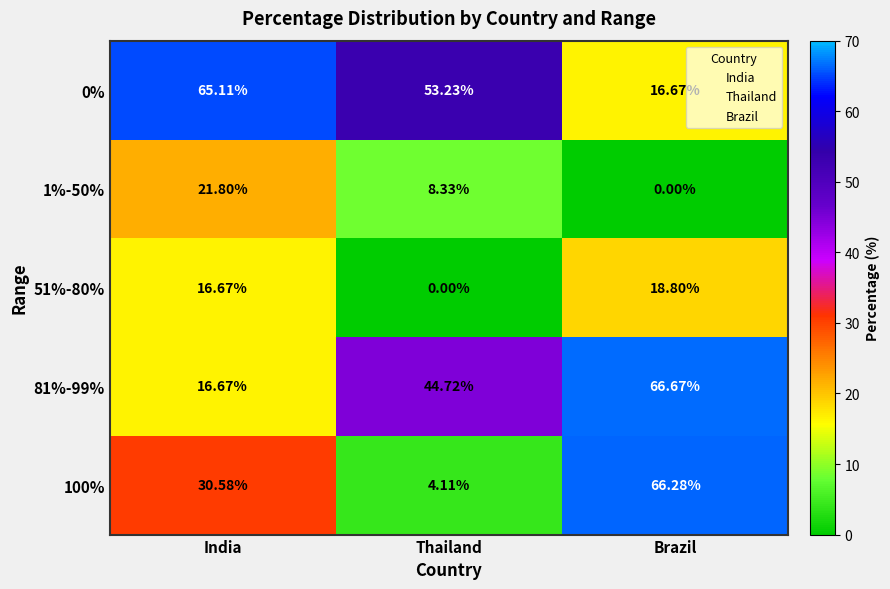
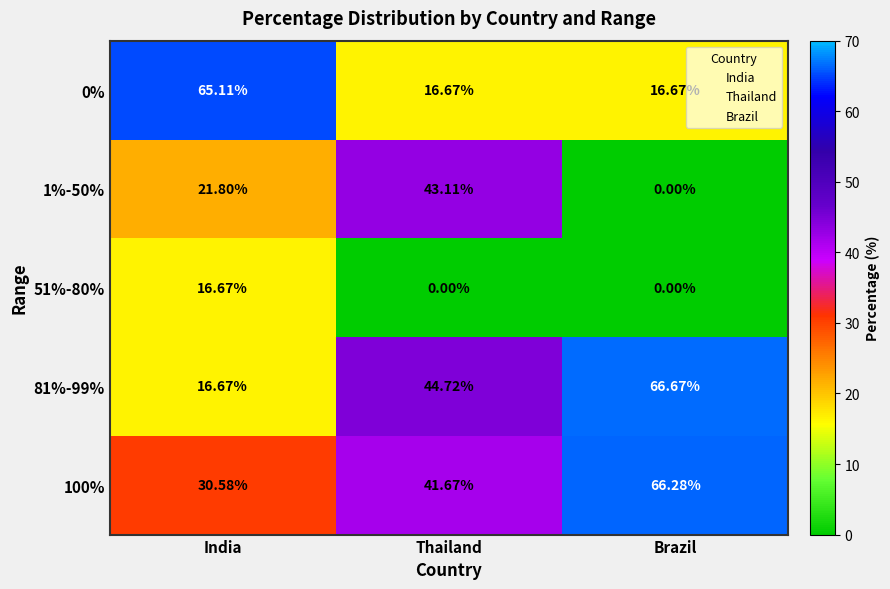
  {
    "0%": {
      "India": "65.11%",
-     "Thailand": "53.23%"
+     "Thailand": "16.67%"
    },
    "1%-50%": {
      "India": "21.80%",
-     "Thailand": "8.33%",
+     "Thailand": "43.11%",
      "Brazil": "0.00%"
    },
    "51%-80%": {
      "India": "16.67%",
      "Thailand": "0.00%",
-     "Brazil": "18.80%"
+     "Brazil": "0.00%"
    },
    "81%-99%": {
      "India": "16.67%",
      "Thailand": "44.72%",
      "Brazil": "66.67%"
    },
    "100%": {
      "India": "30.58%",
-     "Thailand": "4.11%",
+     "Thailand": "41.67%",
      "Brazil": "66.28%"
    }
  }
